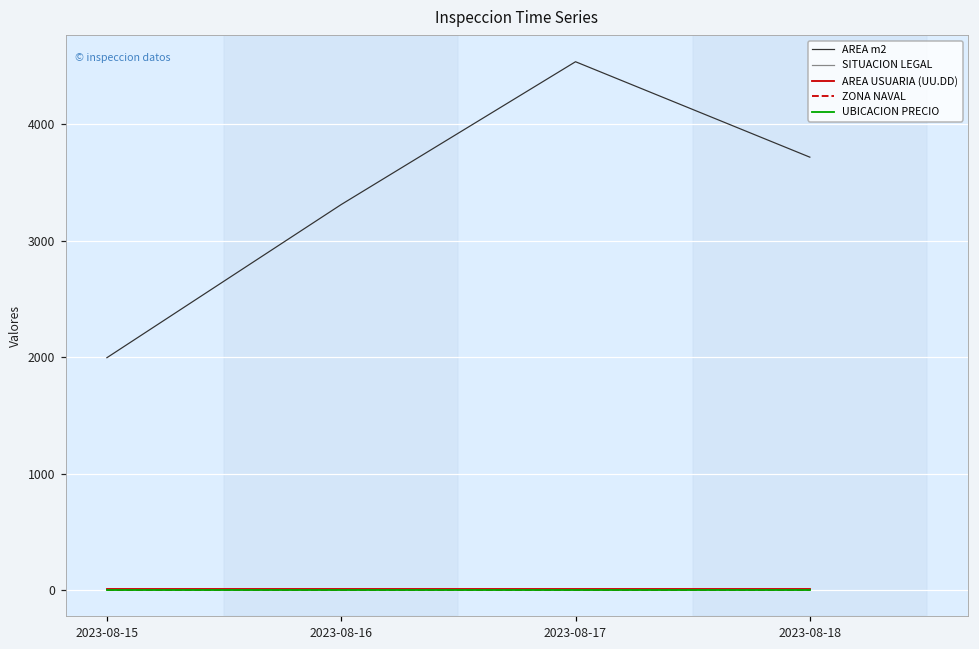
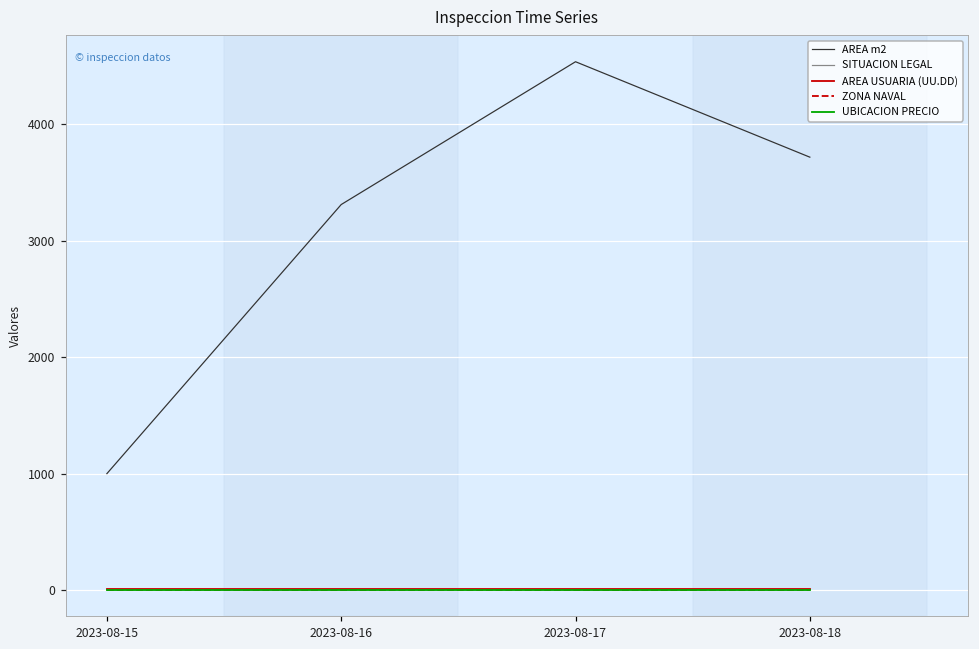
  {
    "AREA m2": {
-     "2023-08-15": 2000,
+     "2023-08-15": 1000,
      "2023-08-16": 3310,
      "2023-08-17": 4540,
      "2023-08-18": 3720
    }
  }
